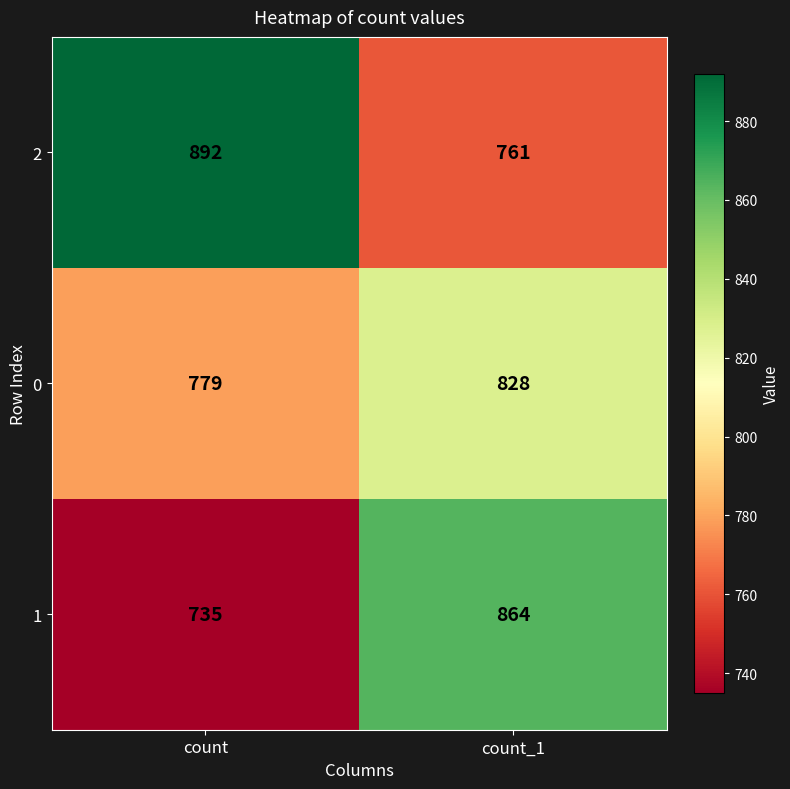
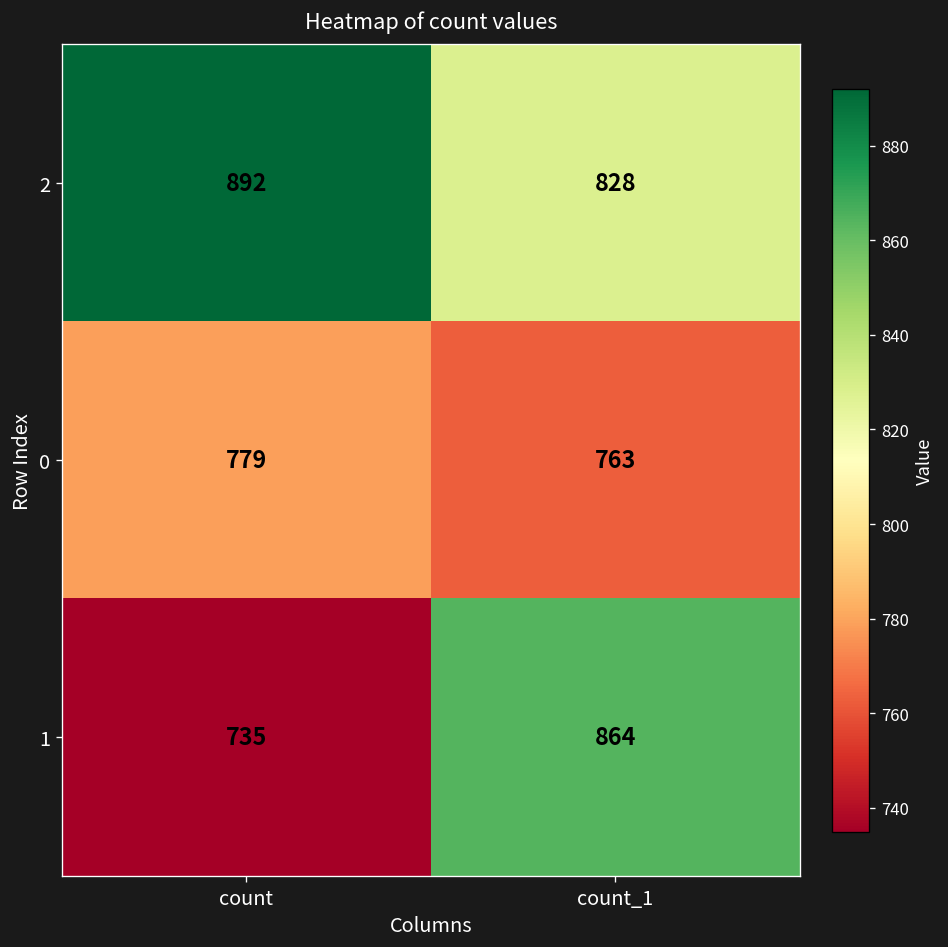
  {
    "2": {
      "count": 892,
-     "count_1": 761
+     "count_1": 828
    },
    "0": {
      "count": 779,
-     "count_1": 828
+     "count_1": 763
    },
    "1": {
      "count": 735,
      "count_1": 864
    }
  }
